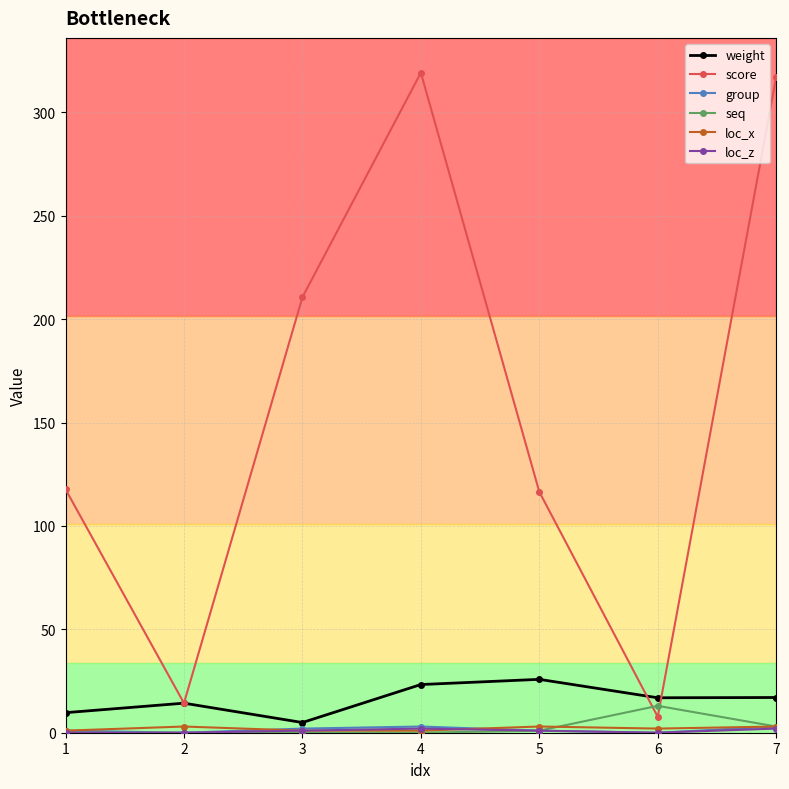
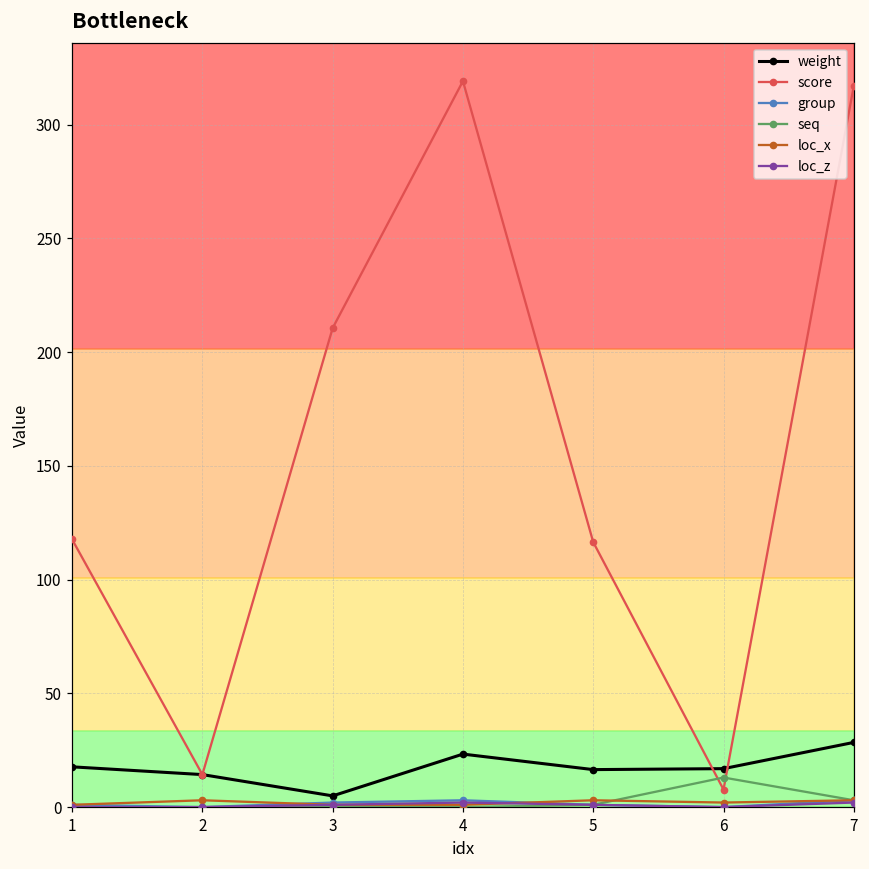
  {
    "weight": {
-     "1": 10,
+     "1": 18,
      "3": 5,
      "4": 23,
-     "5": 26,
+     "5": 16,
      "6": 17,
-     "7": 17
+     "7": 28
    },
    "seq": {
      "6": 13
    }
  }
